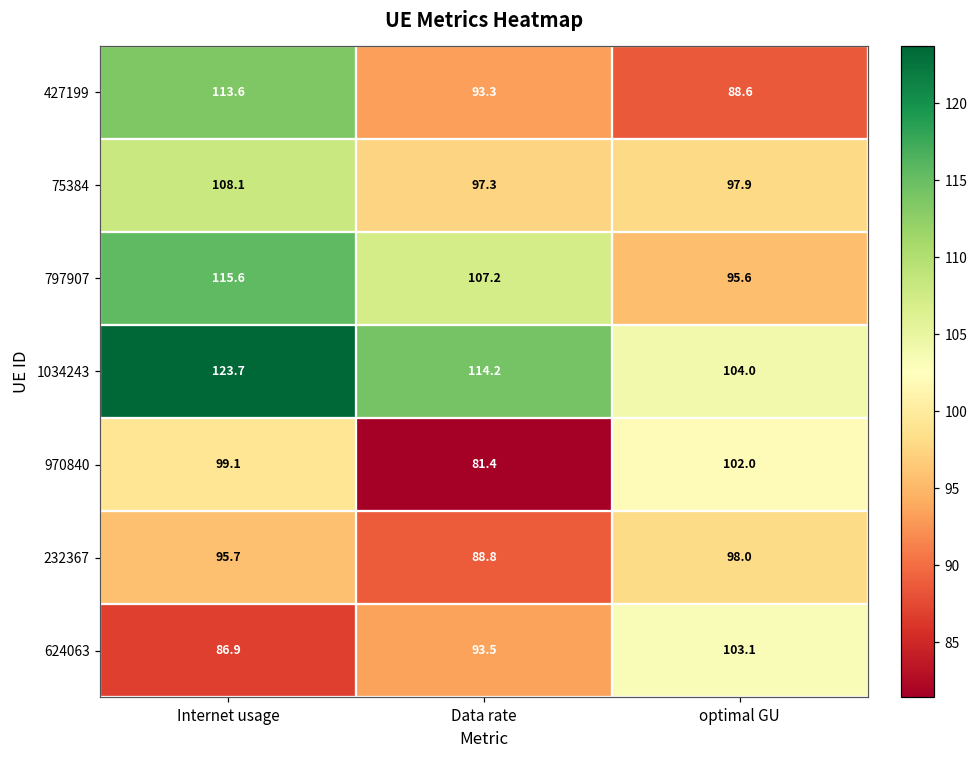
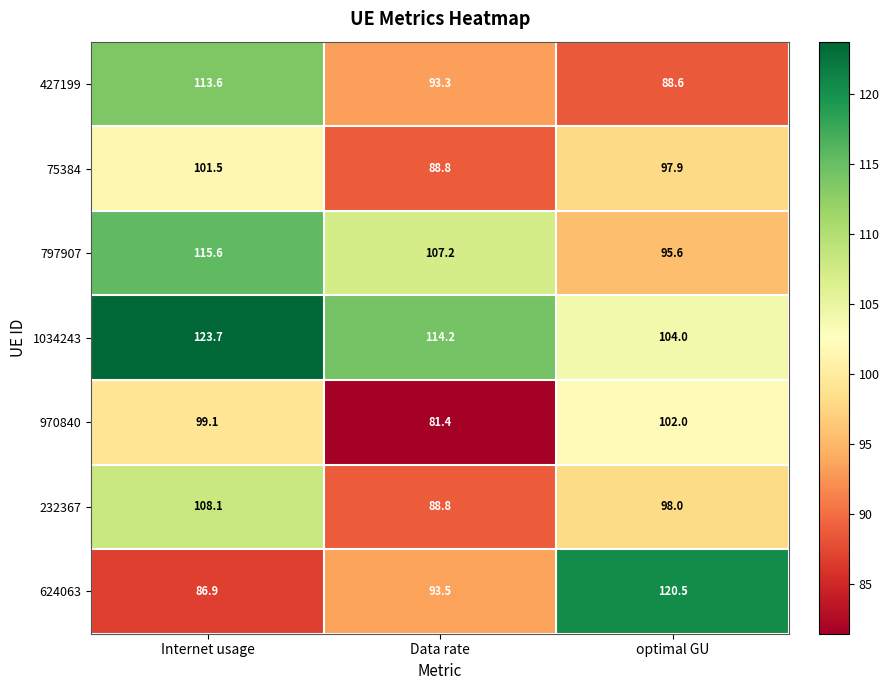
  {
    "427199": {
      "Internet usage": 113.6,
      "Data rate": 93.3,
      "optimal GU": 88.6
    },
    "75384": {
-     "Internet usage": 108.1,
-     "Data rate": 97.3,
+     "Internet usage": 101.5,
+     "Data rate": 88.8,
      "optimal GU": 97.9
    },
    "797907": {
      "Internet usage": 115.6,
      "Data rate": 107.2,
      "optimal GU": 95.6
    },
    "1034243": {
      "Internet usage": 123.7,
      "Data rate": 114.2,
      "optimal GU": 104.0
    },
    "970840": {
      "Internet usage": 99.1,
      "Data rate": 81.4,
      "optimal GU": 102.0
    },
    "232367": {
-     "Internet usage": 95.7,
+     "Internet usage": 108.1,
      "Data rate": 88.8,
      "optimal GU": 98.0
    },
    "624063": {
      "Internet usage": 86.9,
      "Data rate": 93.5,
-     "optimal GU": 103.1
+     "optimal GU": 120.5
    }
  }
